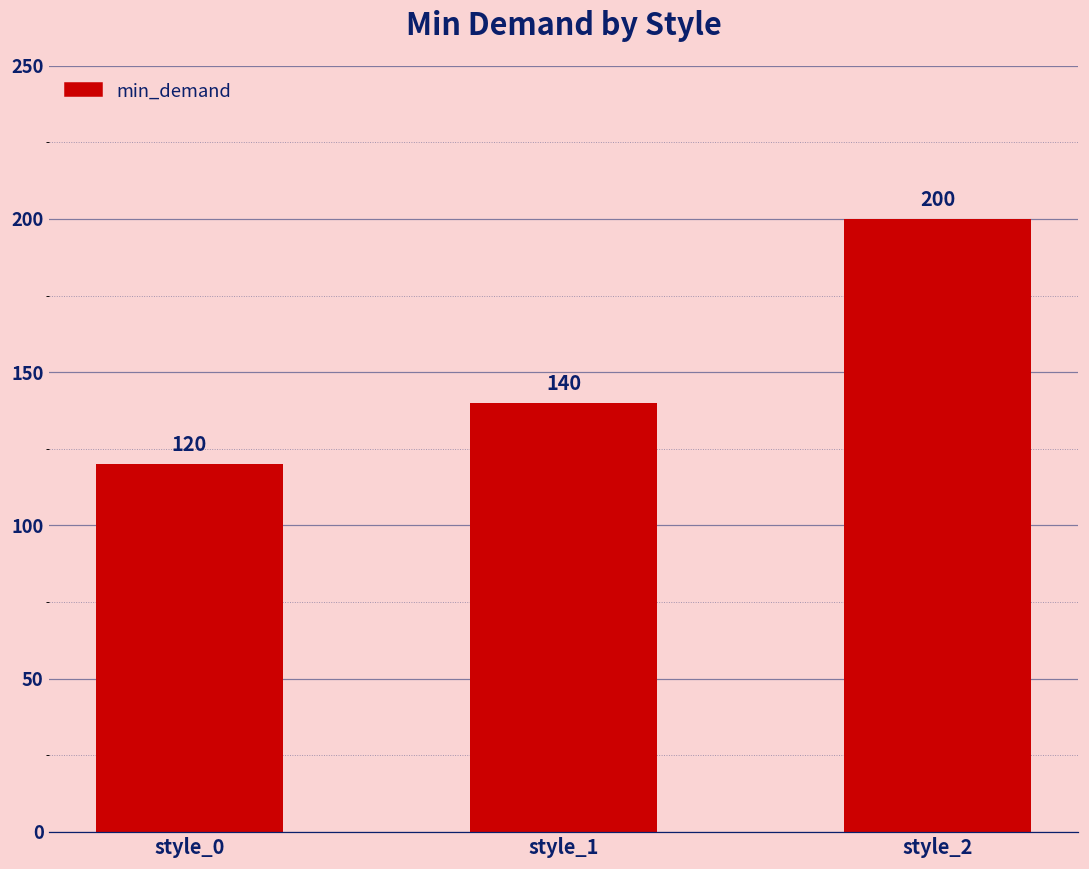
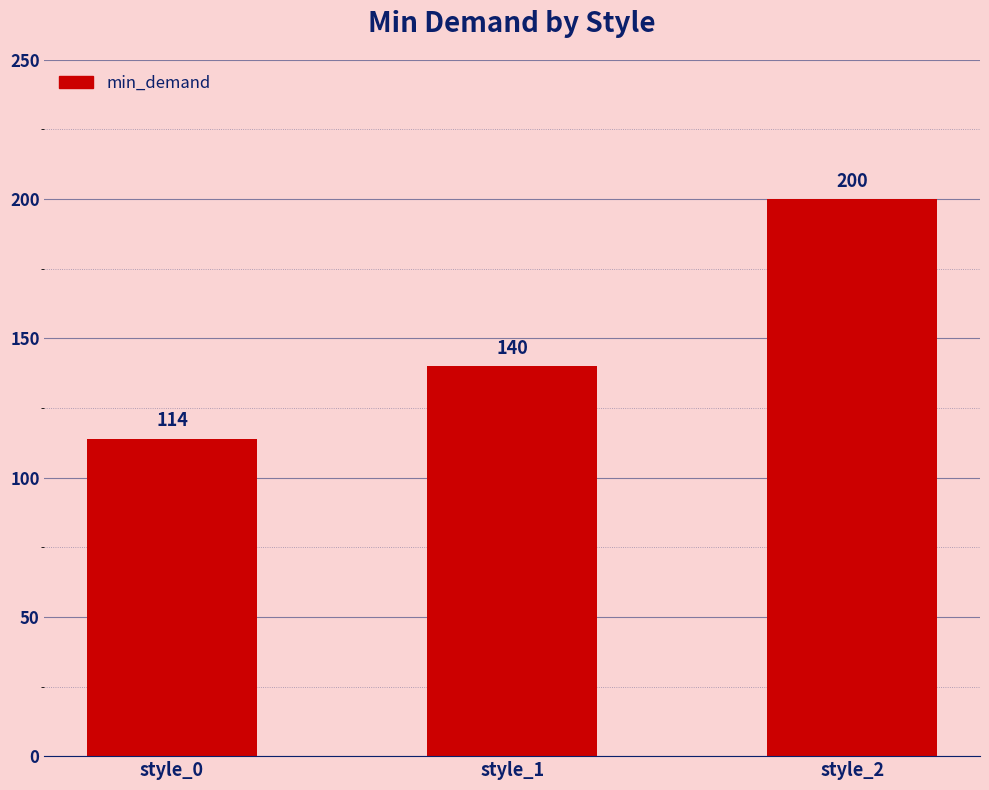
  {
-   "style_0": 120,
+   "style_0": 114,
    "style_1": 140,
    "style_2": 200
  }
